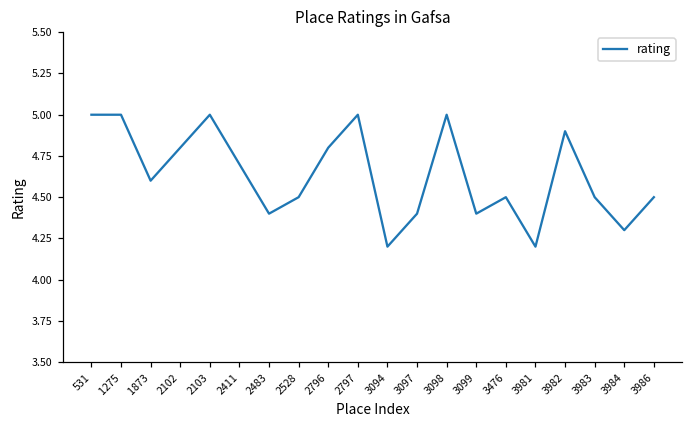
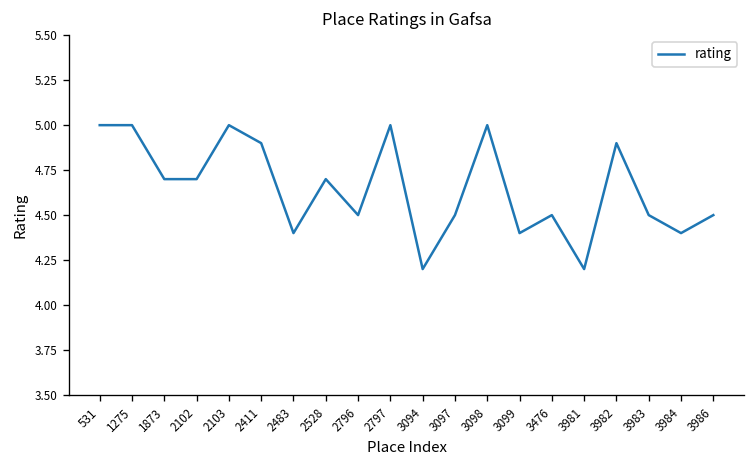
  {
    "531": 5.0,
    "1275": 5.0,
-   "1873": 4.6,
-   "2102": 4.8,
+   "1873": 4.7,
+   "2102": 4.7,
    "2103": 5.0,
-   "2411": 4.7,
+   "2411": 4.9,
    "2483": 4.4,
-   "2528": 4.5,
-   "2796": 4.8,
+   "2528": 4.7,
+   "2796": 4.5,
    "2797": 5.0,
    "3094": 4.2,
-   "3097": 4.4,
+   "3097": 4.5,
    "3098": 5.0,
    "3099": 4.4,
    "3476": 4.5,
    "3981": 4.2,
    "3982": 4.9,
    "3983": 4.5,
-   "3984": 4.3,
+   "3984": 4.4,
    "3986": 4.5
  }
